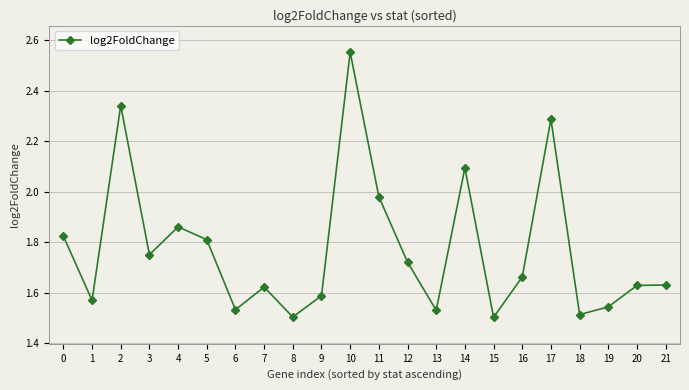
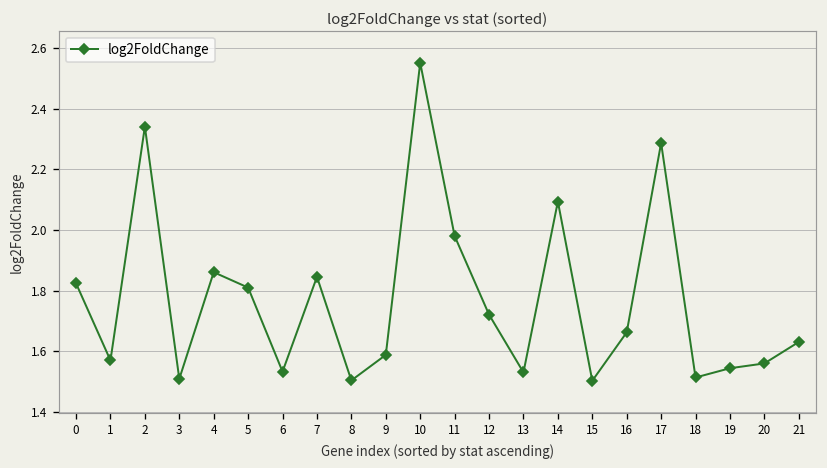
  {
    "0": 1.82,
    "1": 1.57,
    "2": 2.34,
-   "3": 1.75,
+   "3": 1.51,
    "4": 1.86,
    "5": 1.81,
    "6": 1.53,
-   "7": 1.62,
+   "7": 1.85,
    "8": 1.50,
    "9": 1.59,
    "10": 2.55,
    "11": 1.98,
    "12": 1.72,
    "13": 1.53,
    "14": 2.09,
    "15": 1.50,
    "16": 1.66,
    "17": 2.29,
    "18": 1.51,
    "19": 1.54,
-   "20": 1.63,
+   "20": 1.56,
    "21": 1.63
  }
